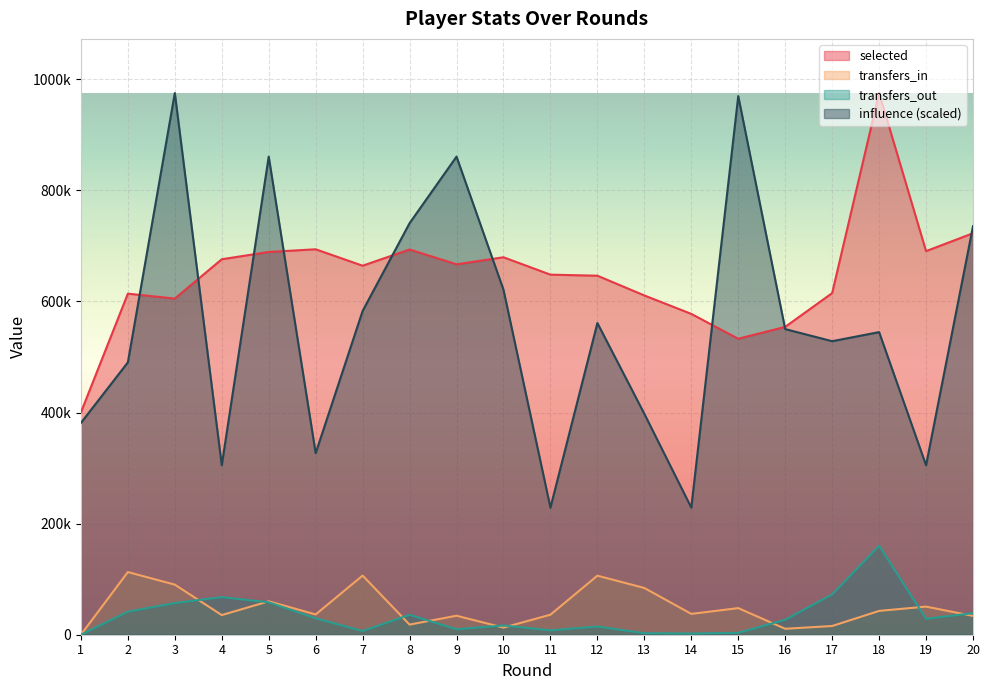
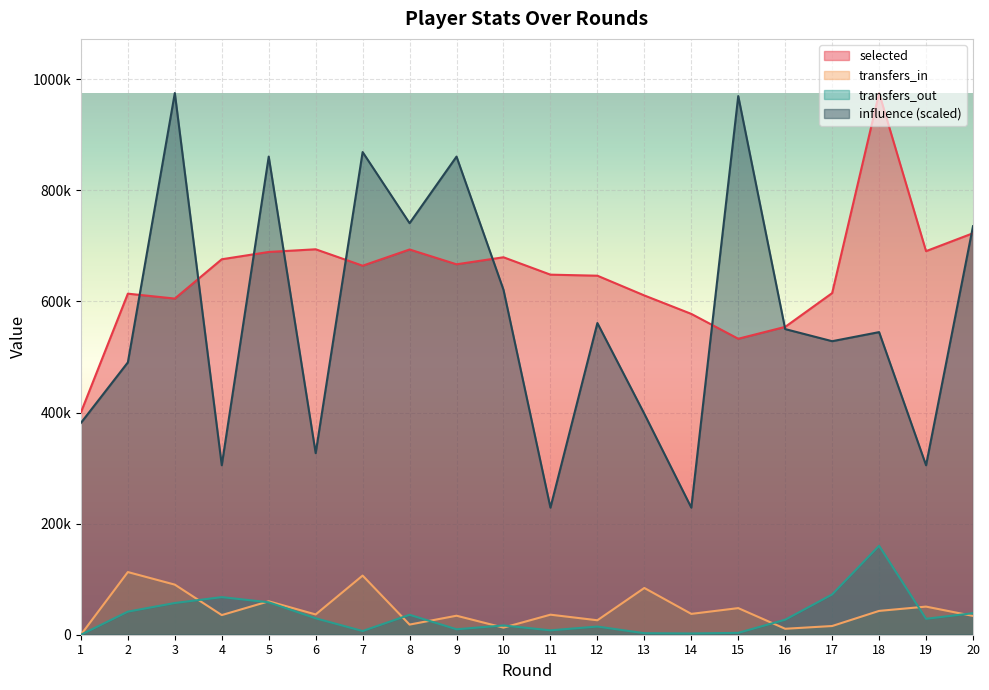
  {
    "selected": {
      "1": 400000,
      "2": 610000,
      "3": 610000,
      "4": 680000,
      "5": 690000,
      "6": 690000,
      "7": 660000,
      "8": 690000,
      "9": 670000,
      "10": 680000,
      "11": 650000,
      "12": 650000,
      "13": 610000,
      "14": 580000,
      "15": 530000,
      "17": 620000,
      "19": 690000,
      "20": 720000
    },
    "transfers_in": {
      "2": 110000,
      "3": 90000,
      "4": 40000,
      "6": 40000,
      "7": 110000,
      "8": 20000,
      "9": 30000,
      "11": 40000,
-     "12": 110000,
+     "12": 30000,
      "13": 80000,
      "14": 40000,
      "15": 50000,
      "16": 10000,
      "17": 20000,
      "18": 40000,
      "19": 50000,
      "20": 30000
    },
    "transfers_out": {
      "2": 40000,
      "3": 60000,
      "4": 70000,
      "6": 30000,
      "7": 10000,
      "8": 40000,
      "9": 10000,
      "11": 10000,
      "12": 10000,
      "13": 0,
      "14": 0,
      "15": 0,
      "16": 30000,
      "17": 70000,
      "18": 160000,
      "19": 30000,
      "20": 40000
    },
    "influence (scaled)": {
      "1": 380000,
      "2": 490000,
      "3": 980000,
      "4": 310000,
      "5": 860000,
      "6": 330000,
-     "7": 580000,
+     "7": 870000,
      "8": 740000,
      "9": 860000,
      "10": 620000,
      "11": 230000,
      "12": 560000,
      "13": 400000,
      "14": 230000,
      "15": 970000,
      "17": 530000,
      "18": 540000,
      "19": 310000,
      "20": 740000
    }
  }
